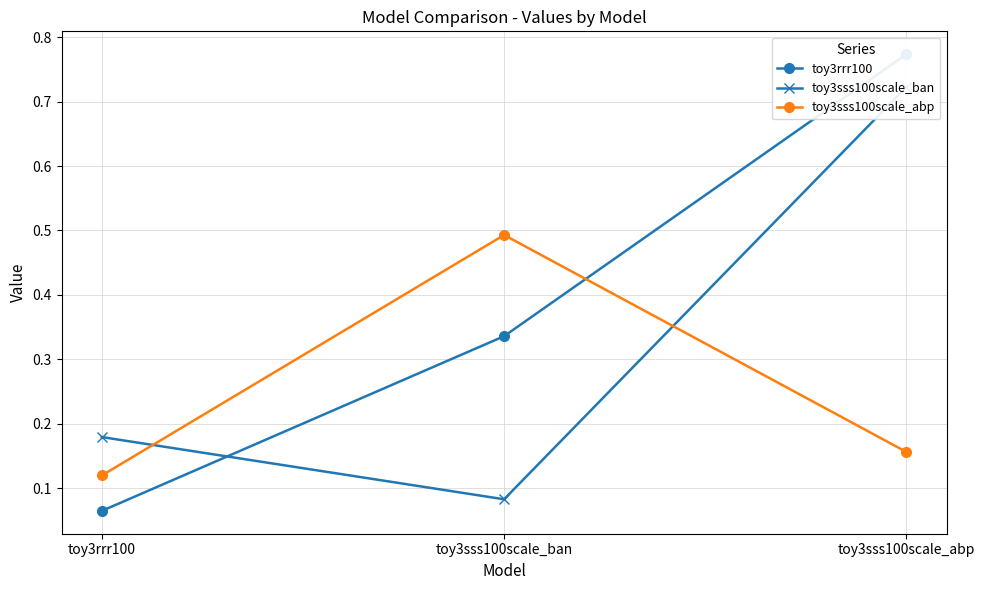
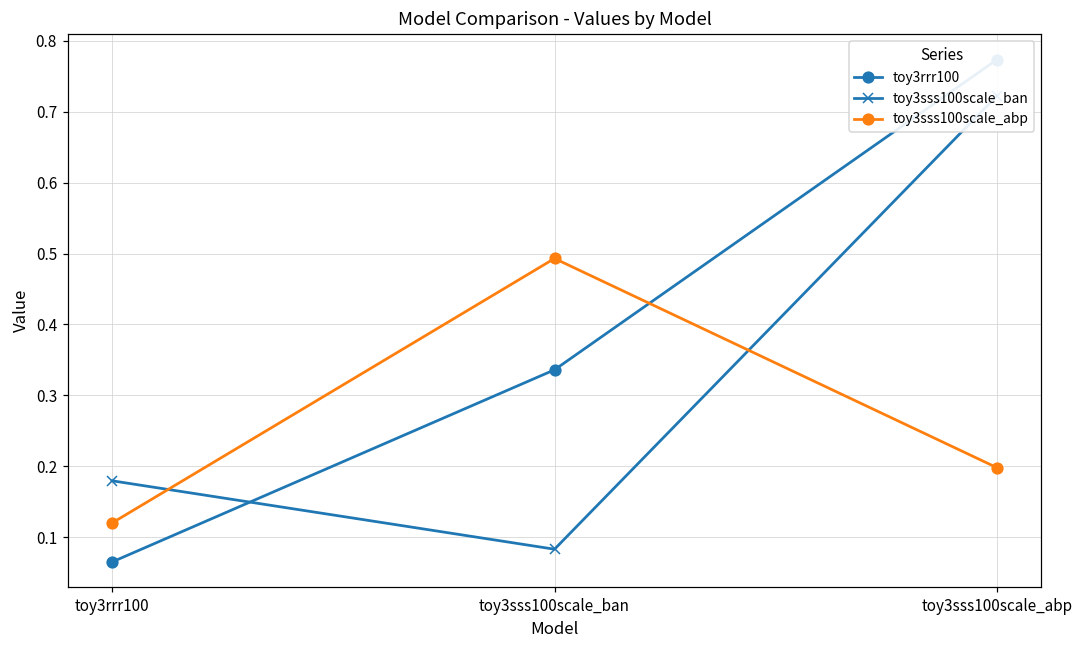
  {
    "toy3sss100scale_abp": {
      "toy3rrr100": 0.12,
      "toy3sss100scale_ban": 0.49,
-     "toy3sss100scale_abp": 0.16
+     "toy3sss100scale_abp": 0.20
    }
  }
